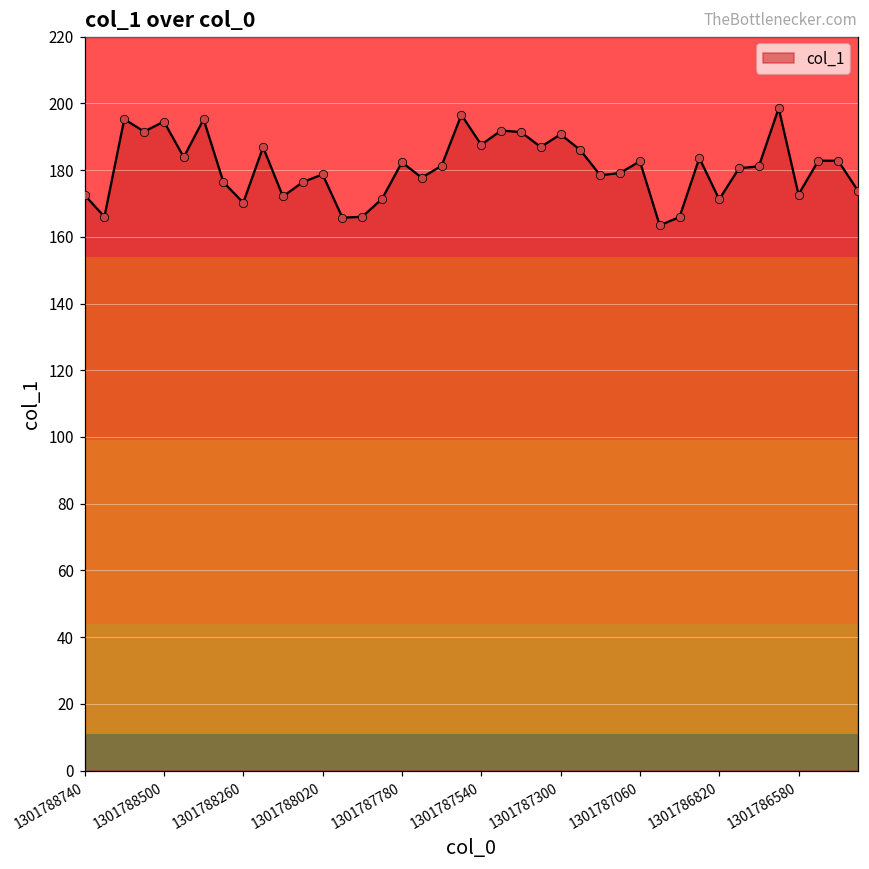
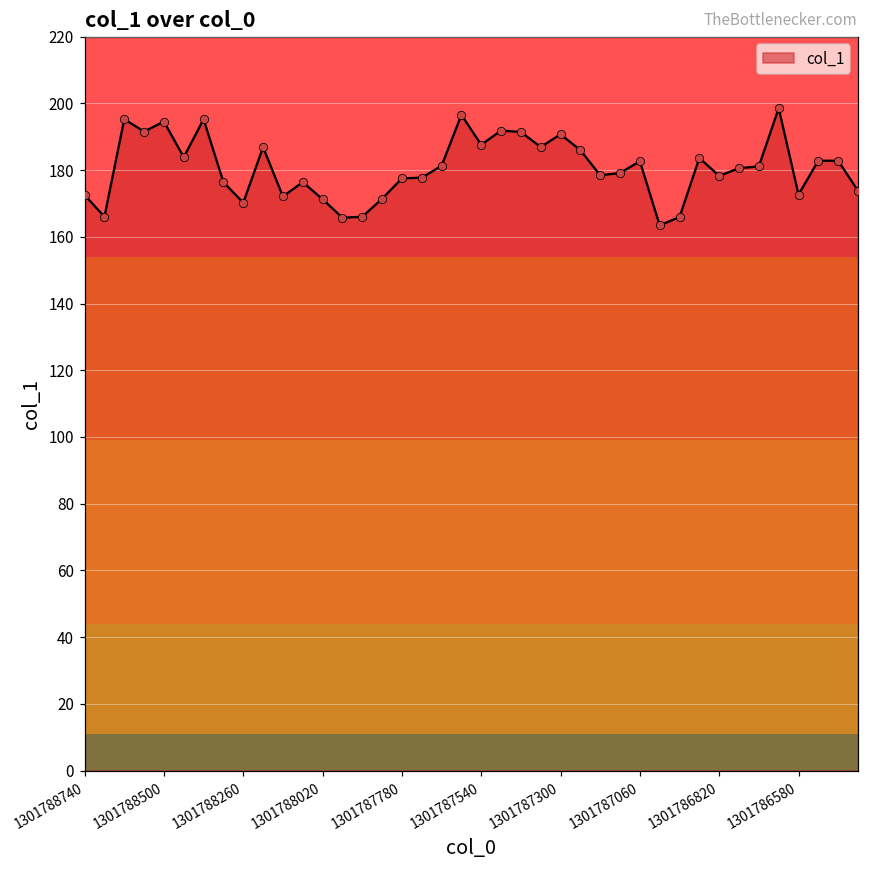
  {
    "1301788740": 173,
    "1301788500": 195,
    "1301788260": 170,
-   "1301788020": 179,
-   "1301787780": 182,
+   "1301788020": 171,
+   "1301787780": 178,
    "1301787540": 188,
    "1301787300": 191,
    "1301787060": 183,
-   "1301786820": 171,
+   "1301786820": 178,
    "1301786580": 173
  }
